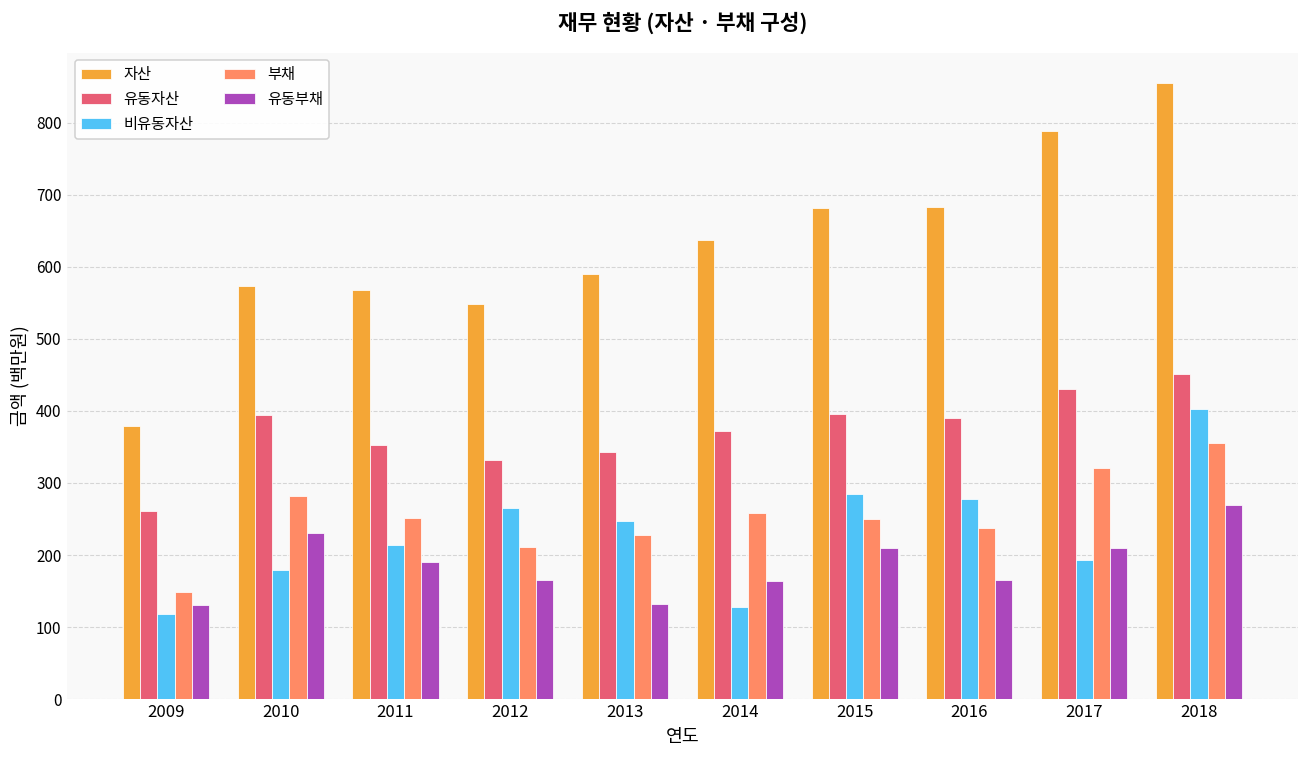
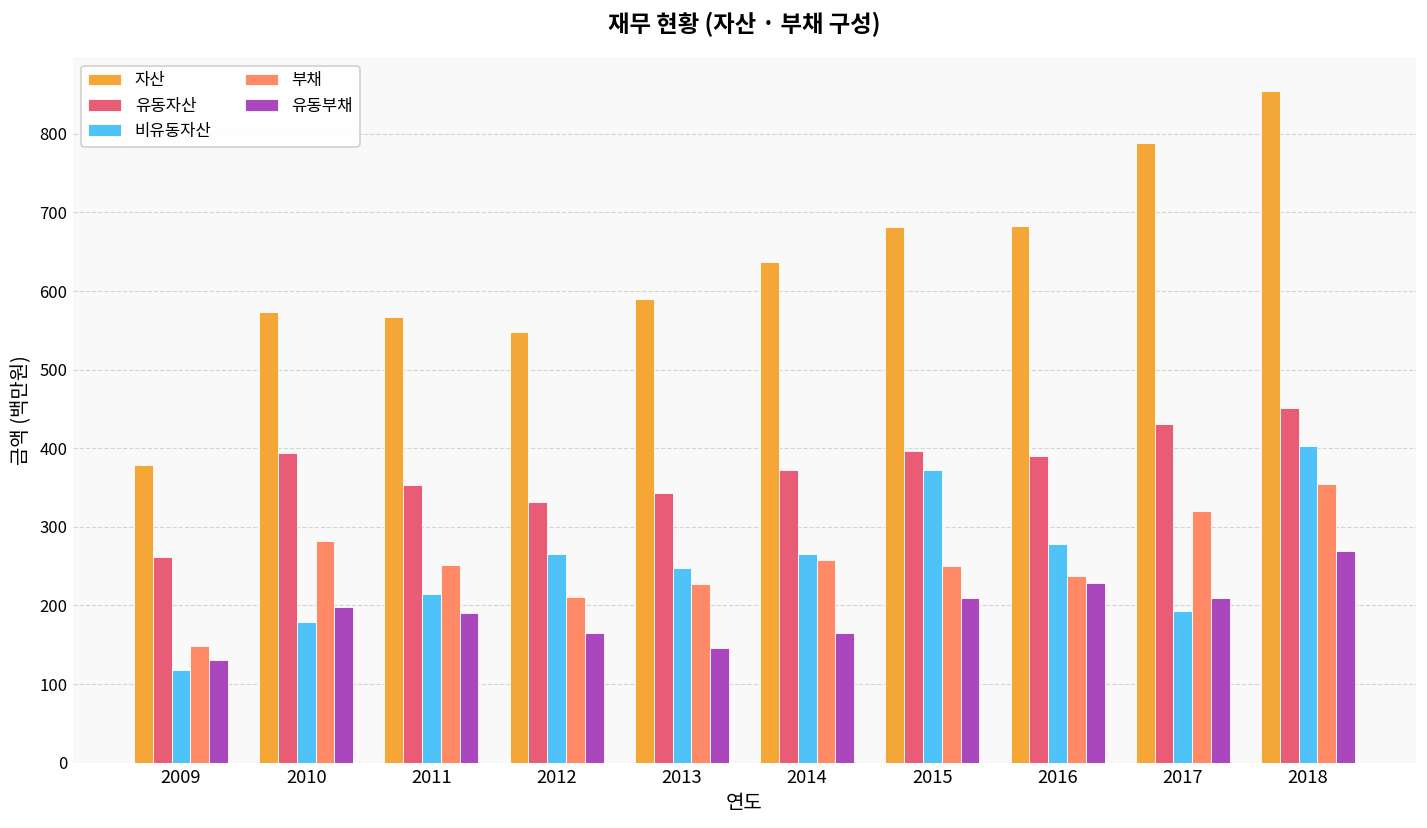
  {
    "비유동자산": {
      "2009": 120,
      "2010": 180,
      "2011": 210,
      "2012": 270,
      "2013": 250,
-     "2014": 130,
-     "2015": 290,
+     "2014": 260,
+     "2015": 370,
      "2016": 280,
      "2017": 190,
      "2018": 400
    },
    "유동부채": {
      "2009": 130,
-     "2010": 230,
+     "2010": 200,
      "2011": 190,
      "2012": 170,
-     "2013": 130,
+     "2013": 150,
      "2014": 160,
      "2015": 210,
-     "2016": 170,
+     "2016": 230,
      "2017": 210,
      "2018": 270
    }
  }
